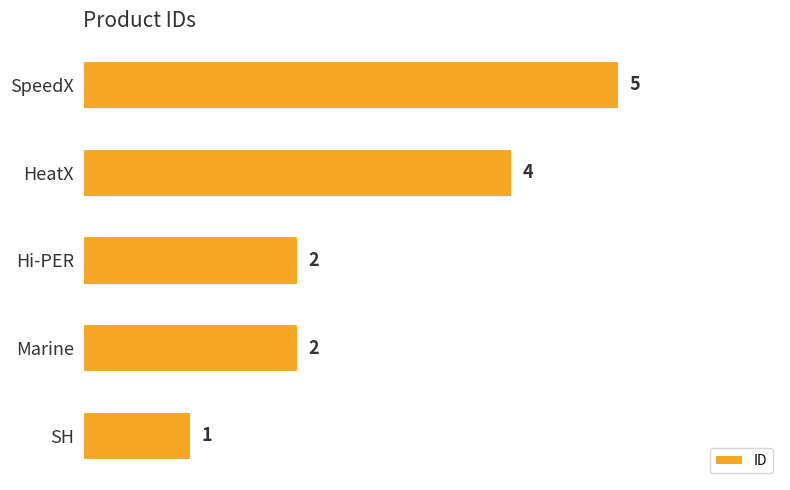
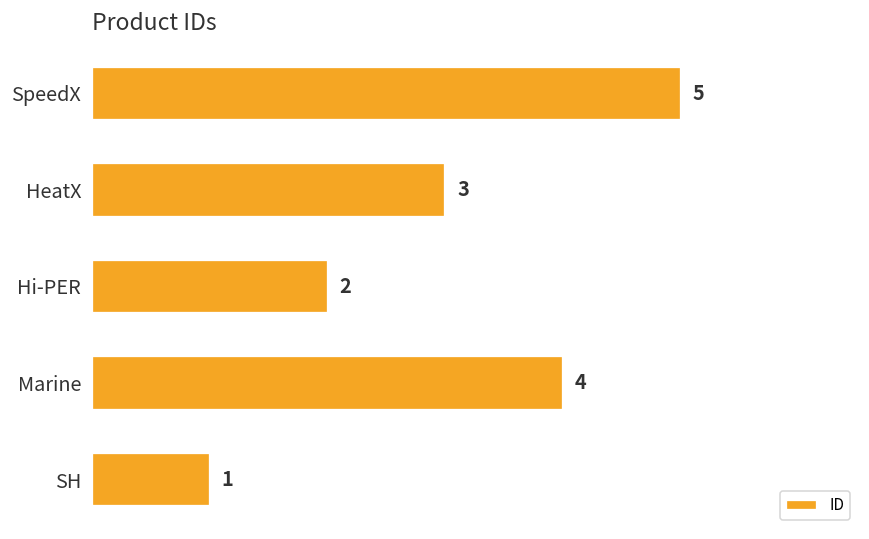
  {
    "SpeedX": 5,
-   "HeatX": 4,
+   "HeatX": 3,
    "Hi-PER": 2,
-   "Marine": 2,
+   "Marine": 4,
    "SH": 1
  }
